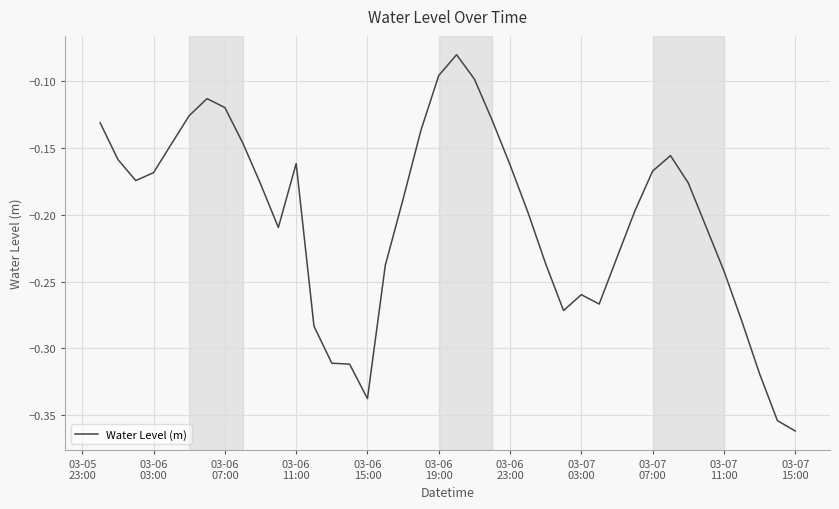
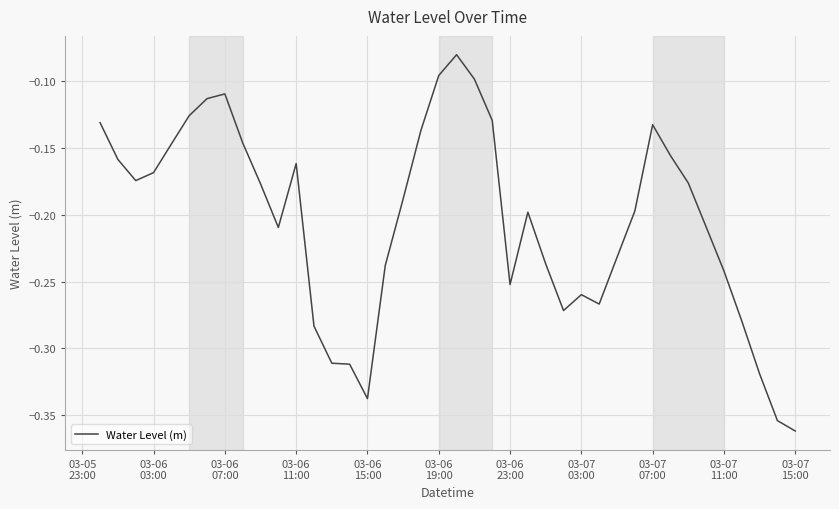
  {
    "03-06 03:00": -0.169,
-   "03-06 07:00": -0.120,
+   "03-06 07:00": -0.110,
    "03-06 11:00": -0.162,
    "03-06 15:00": -0.338,
    "03-06 19:00": -0.096,
-   "03-06 23:00": -0.163,
+   "03-06 23:00": -0.252,
    "03-07 03:00": -0.260,
-   "03-07 07:00": -0.167,
+   "03-07 07:00": -0.133,
    "03-07 11:00": -0.242,
    "03-07 15:00": -0.362
  }
